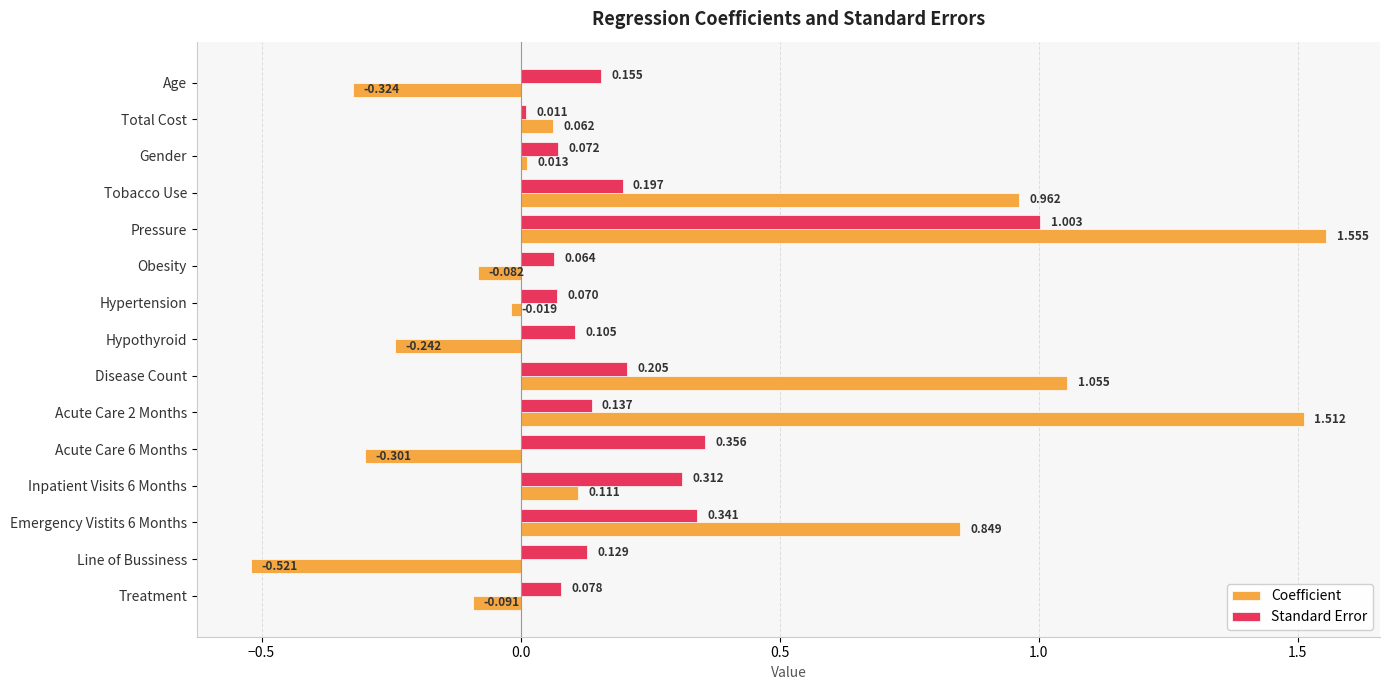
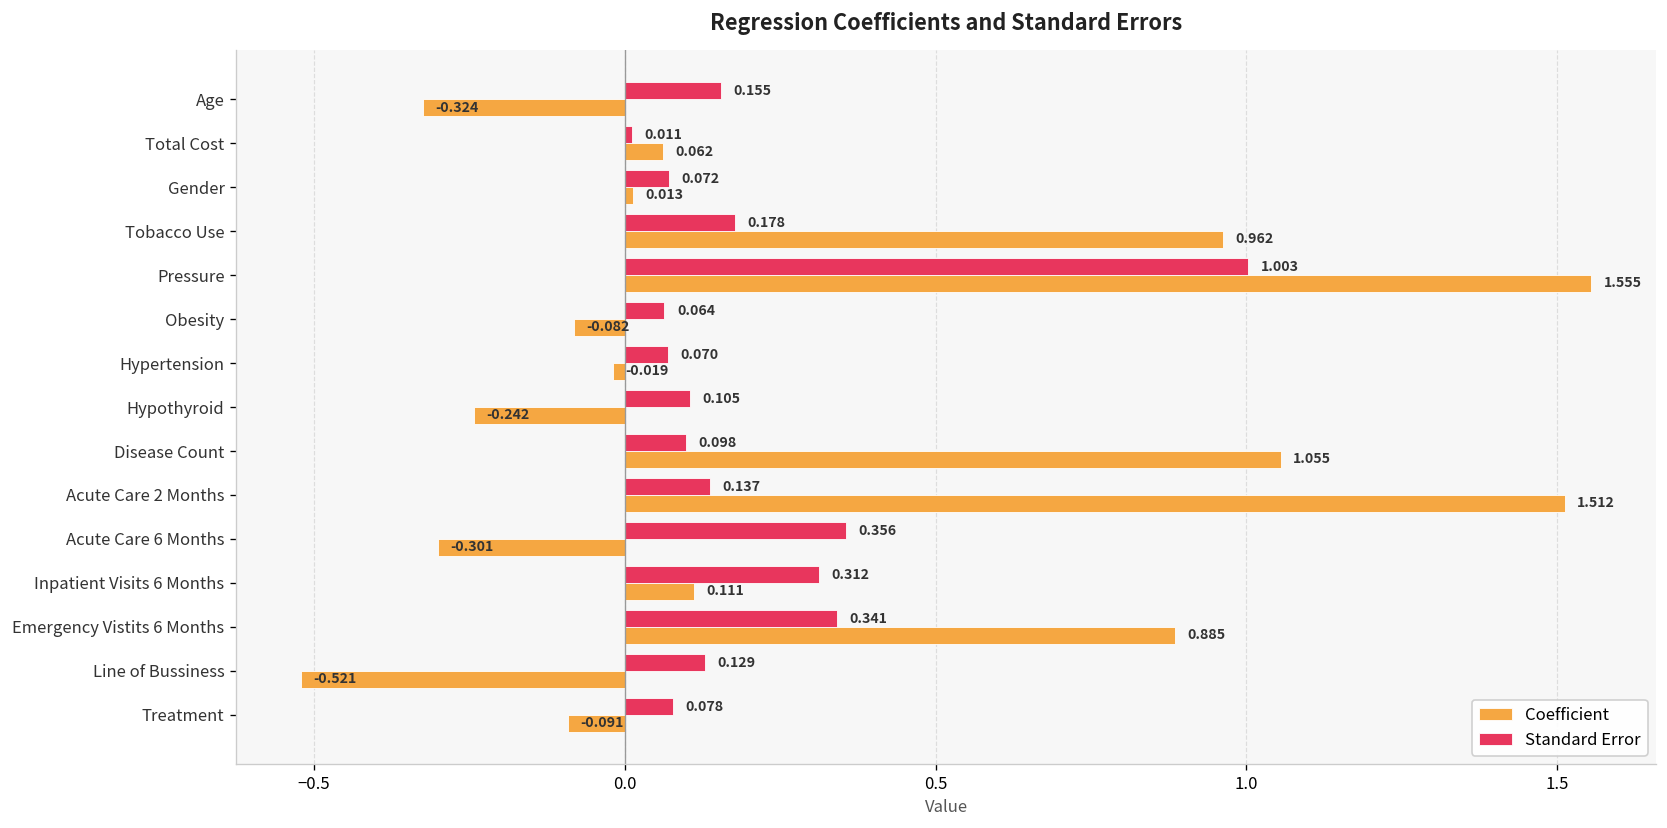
  {
    "Coefficient": {
      "Age": -0.324,
      "Total Cost": 0.062,
      "Gender": 0.013,
      "Tobacco Use": 0.962,
      "Pressure": 1.555,
      "Obesity": -0.082,
      "Hypertension": -0.019,
      "Hypothyroid": -0.242,
      "Disease Count": 1.055,
      "Acute Care 2 Months": 1.512,
      "Acute Care 6 Months": -0.301,
      "Inpatient Visits 6 Months": 0.111,
-     "Emergency Vistits 6 Months": 0.849,
+     "Emergency Vistits 6 Months": 0.885,
      "Line of Bussiness": -0.521,
      "Treatment": -0.091
    },
    "Standard Error": {
      "Age": 0.155,
      "Total Cost": 0.011,
      "Gender": 0.072,
-     "Tobacco Use": 0.197,
+     "Tobacco Use": 0.178,
      "Pressure": 1.003,
      "Obesity": 0.064,
      "Hypertension": 0.070,
      "Hypothyroid": 0.105,
-     "Disease Count": 0.205,
+     "Disease Count": 0.098,
      "Acute Care 2 Months": 0.137,
      "Acute Care 6 Months": 0.356,
      "Inpatient Visits 6 Months": 0.312,
      "Emergency Vistits 6 Months": 0.341,
      "Line of Bussiness": 0.129,
      "Treatment": 0.078
    }
  }
